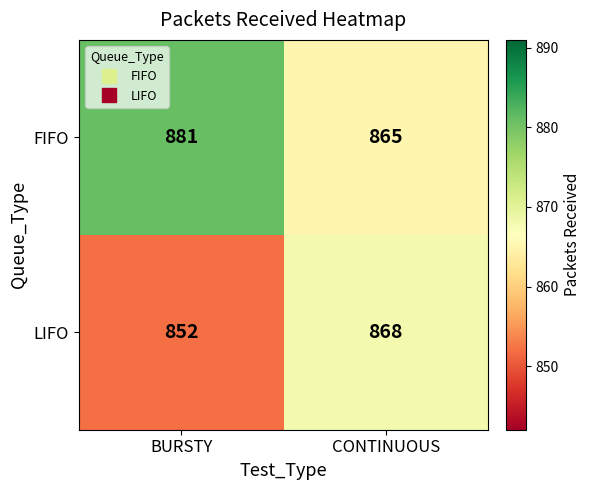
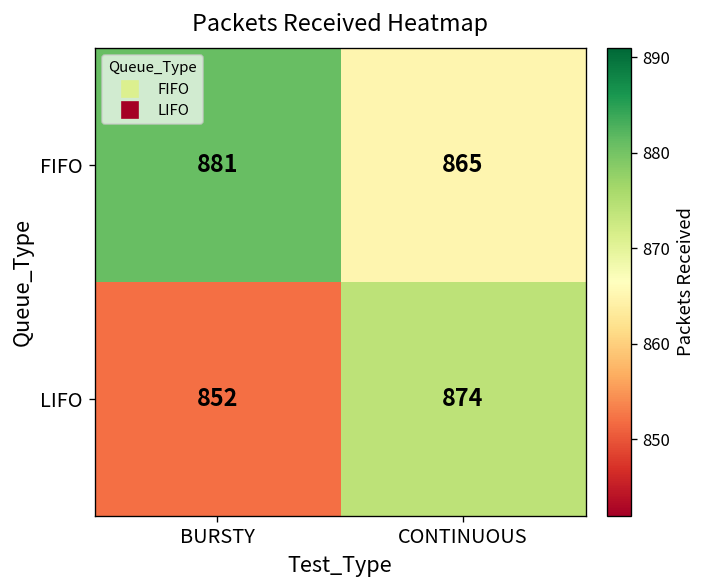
  {
    "FIFO": {
      "BURSTY": 881,
      "CONTINUOUS": 865
    },
    "LIFO": {
      "BURSTY": 852,
-     "CONTINUOUS": 868
+     "CONTINUOUS": 874
    }
  }
